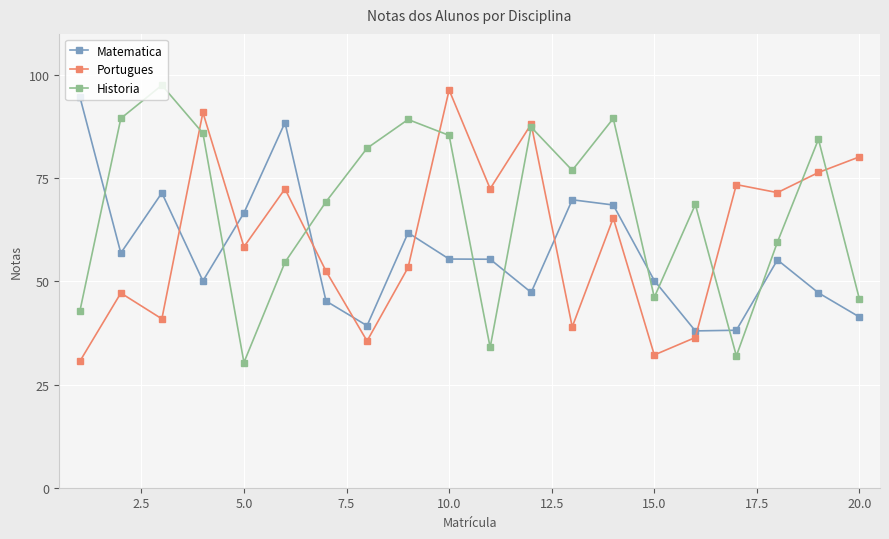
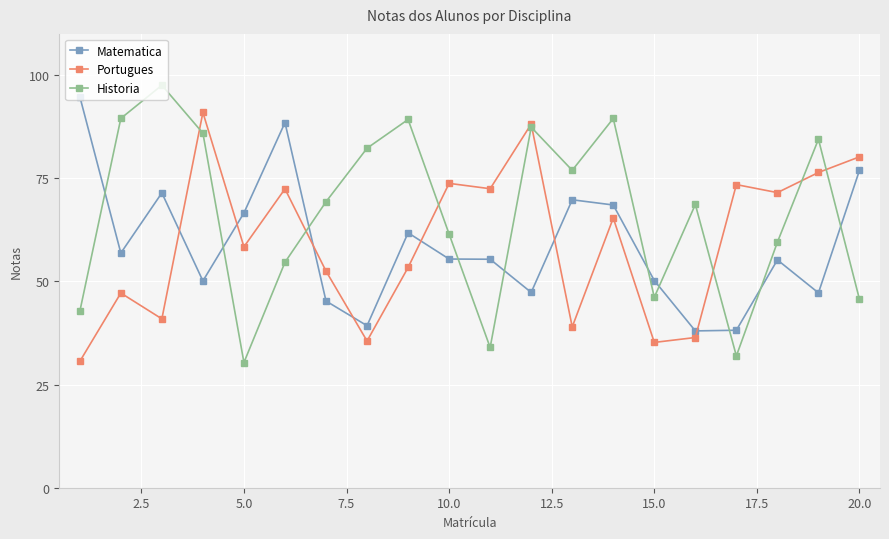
  {
    "Matematica": {
      "5.0": 67,
      "10.0": 55,
      "15.0": 50,
-     "20.0": 41
+     "20.0": 77
    },
    "Portugues": {
      "5.0": 58,
-     "10.0": 96,
-     "15.0": 32,
+     "10.0": 74,
+     "15.0": 35,
      "20.0": 80
    },
    "Historia": {
      "5.0": 30,
-     "10.0": 85,
+     "10.0": 61,
      "15.0": 46,
      "20.0": 46
    }
  }
